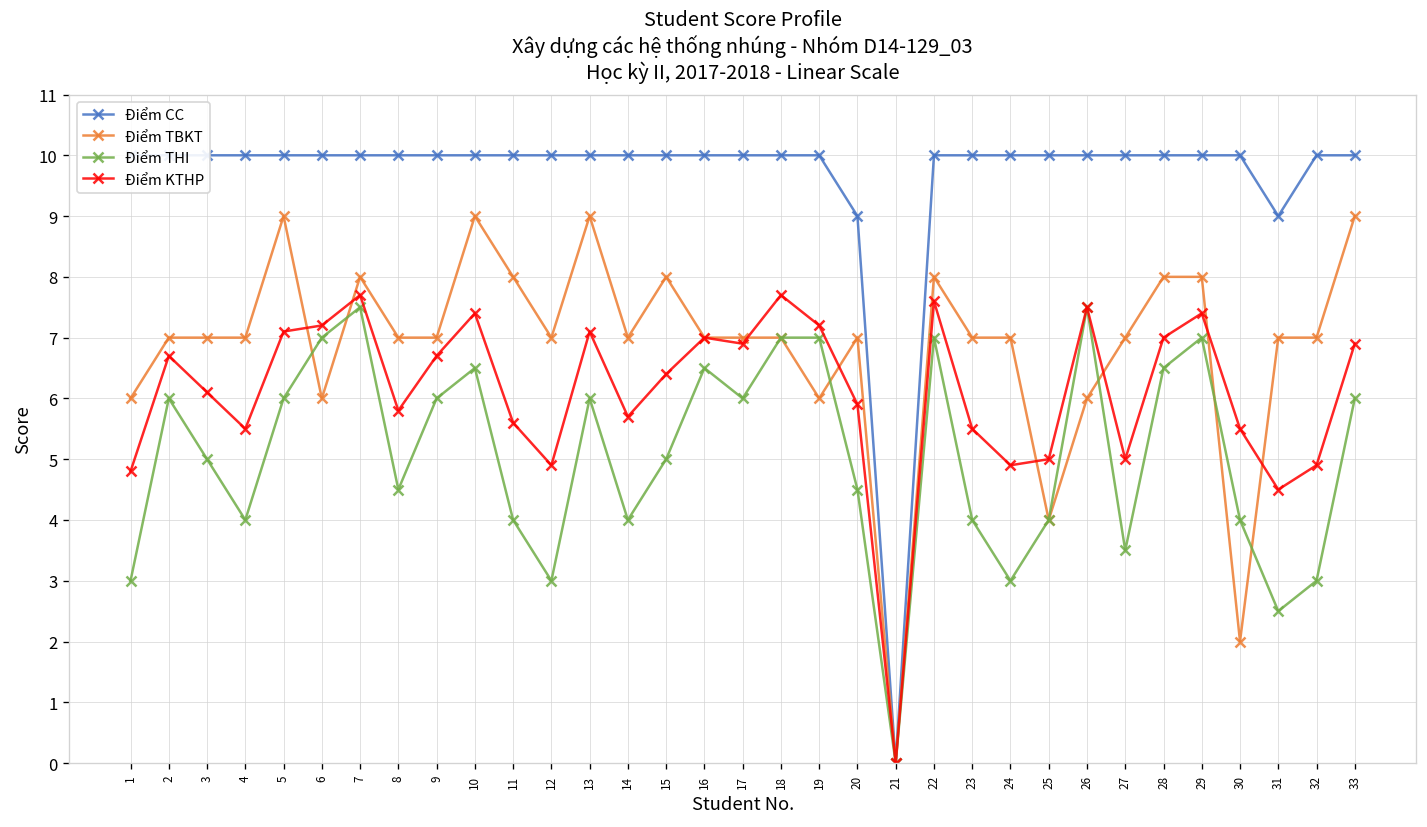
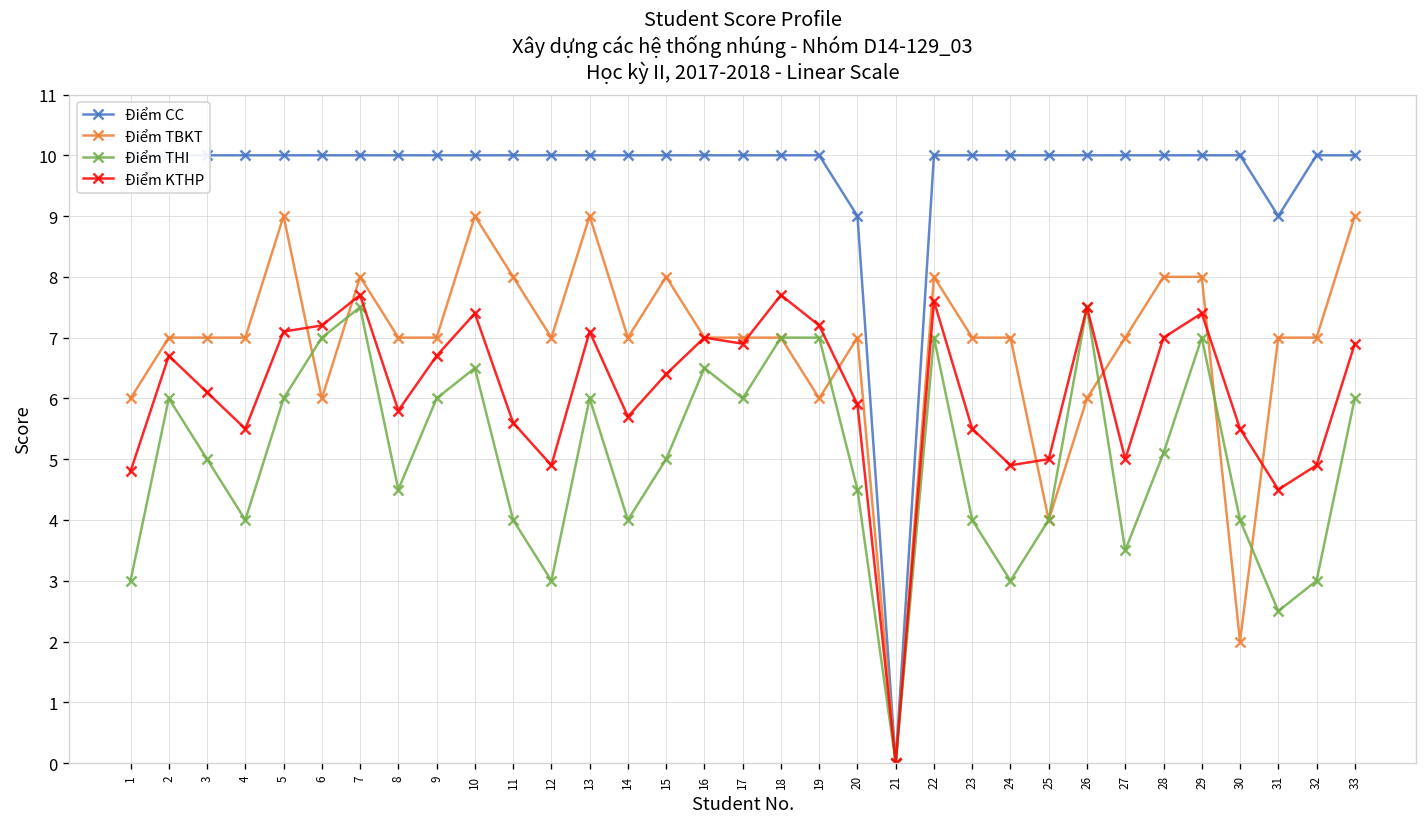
  {
    "Điểm CC": {
      "4": 10.0,
      "5": 10.0,
      "6": 10.0,
      "7": 10.0,
      "8": 10.0,
      "9": 10.0,
      "10": 10.0,
      "11": 10.0,
      "12": 10.0,
      "13": 10.0,
      "14": 10.0,
      "15": 10.0,
      "16": 10.0,
      "17": 10.0,
      "18": 10.0,
      "19": 10.0,
      "20": 9.0,
      "22": 10.0,
      "23": 10.0,
      "24": 10.0,
      "25": 10.0,
      "26": 10.0,
      "27": 10.0,
      "28": 10.0,
      "29": 10.0,
      "30": 10.0,
      "31": 9.0,
      "32": 10.0,
      "33": 10.0
    },
    "Điểm TBKT": {
      "1": 6.0,
      "2": 7.0,
      "3": 7.0,
      "4": 7.0,
      "5": 9.0,
      "6": 6.0,
      "7": 8.0,
      "8": 7.0,
      "9": 7.0,
      "10": 9.0,
      "11": 8.0,
      "12": 7.0,
      "13": 9.0,
      "14": 7.0,
      "15": 8.0,
      "17": 7.0,
      "19": 6.0,
      "20": 7.0,
      "22": 8.0,
      "23": 7.0,
      "24": 7.0,
      "26": 6.0,
      "27": 7.0,
      "28": 8.0,
      "29": 8.0,
      "30": 2.0,
      "31": 7.0,
      "32": 7.0,
      "33": 9.0
    },
    "Điểm THI": {
      "1": 3.0,
      "2": 6.0,
      "3": 5.0,
      "4": 4.0,
      "5": 6.0,
      "6": 7.0,
      "7": 7.5,
      "8": 4.5,
      "9": 6.0,
      "10": 6.5,
      "11": 4.0,
      "12": 3.0,
      "13": 6.0,
      "14": 4.0,
      "15": 5.0,
      "16": 6.5,
      "17": 6.0,
      "19": 7.0,
      "20": 4.5,
      "22": 7.0,
      "23": 4.0,
      "24": 3.0,
      "27": 3.5,
-     "28": 6.5,
+     "28": 5.1,
      "29": 7.0,
      "30": 4.0,
      "31": 2.5,
      "32": 3.0,
      "33": 6.0
    },
    "Điểm KTHP": {
      "1": 4.8,
      "2": 6.7,
      "3": 6.1,
      "4": 5.5,
      "5": 7.1,
      "6": 7.2,
      "7": 7.7,
      "8": 5.8,
      "9": 6.7,
      "10": 7.4,
      "11": 5.6,
      "12": 4.9,
      "13": 7.1,
      "14": 5.7,
      "15": 6.4,
      "17": 6.9,
      "18": 7.7,
      "19": 7.2,
      "20": 5.9,
      "22": 7.6,
      "23": 5.5,
      "24": 4.9,
      "25": 5.0,
      "27": 5.0,
      "28": 7.0,
      "29": 7.4,
      "30": 5.5,
      "31": 4.5,
      "32": 4.9,
      "33": 6.9
    }
  }
